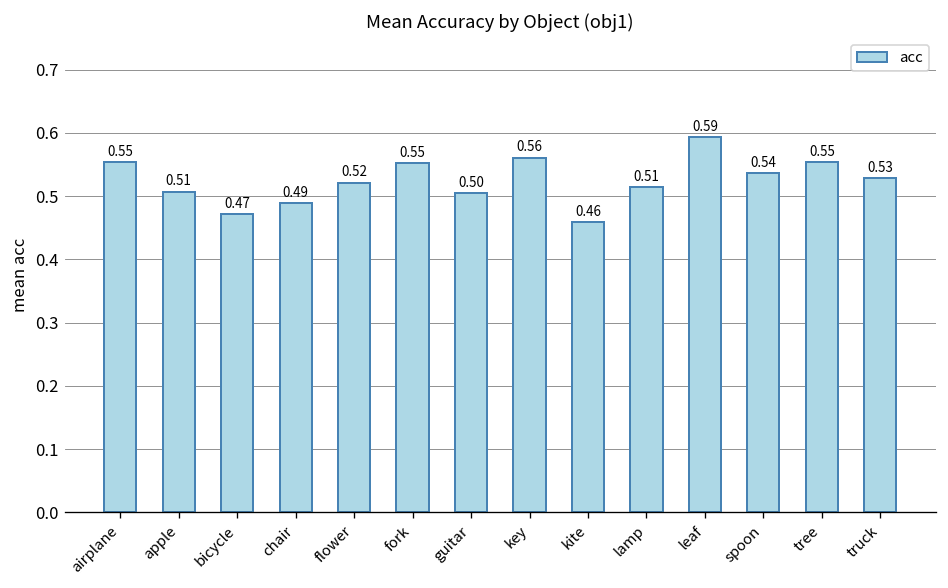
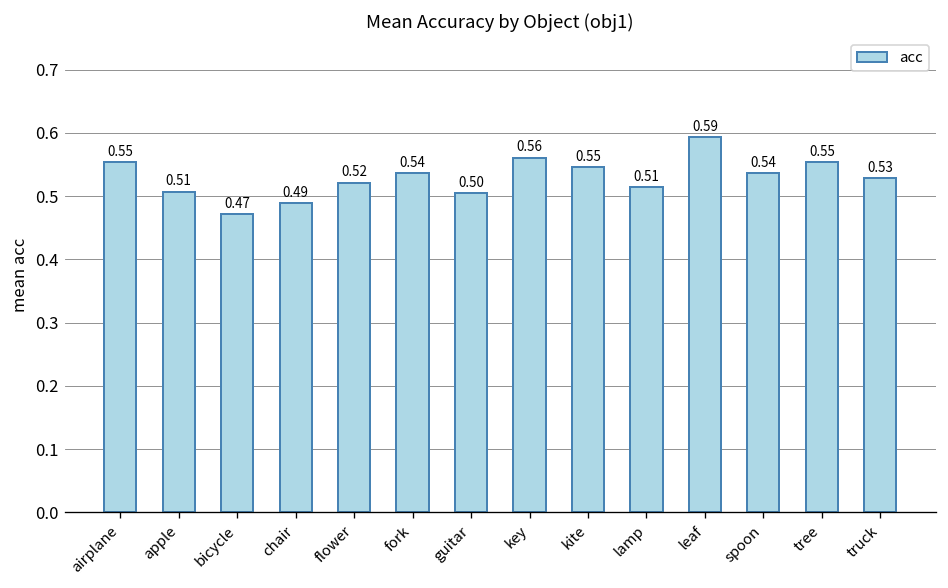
  {
    "airplane": 0.55,
    "apple": 0.51,
    "bicycle": 0.47,
    "chair": 0.49,
    "flower": 0.52,
-   "fork": 0.55,
+   "fork": 0.54,
    "guitar": 0.50,
    "key": 0.56,
-   "kite": 0.46,
+   "kite": 0.55,
    "lamp": 0.51,
    "leaf": 0.59,
    "spoon": 0.54,
    "tree": 0.55,
    "truck": 0.53
  }
